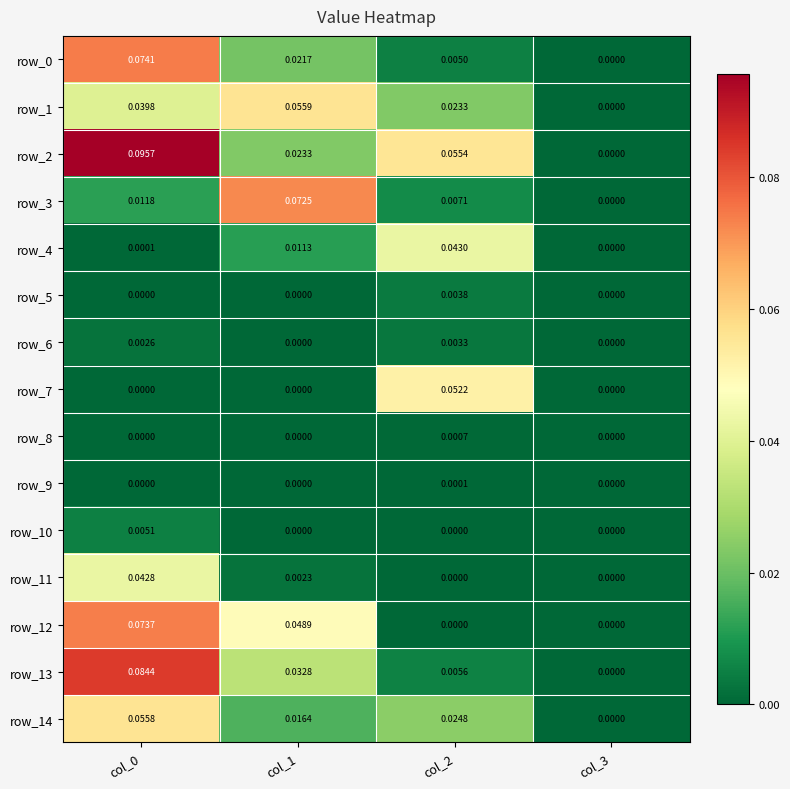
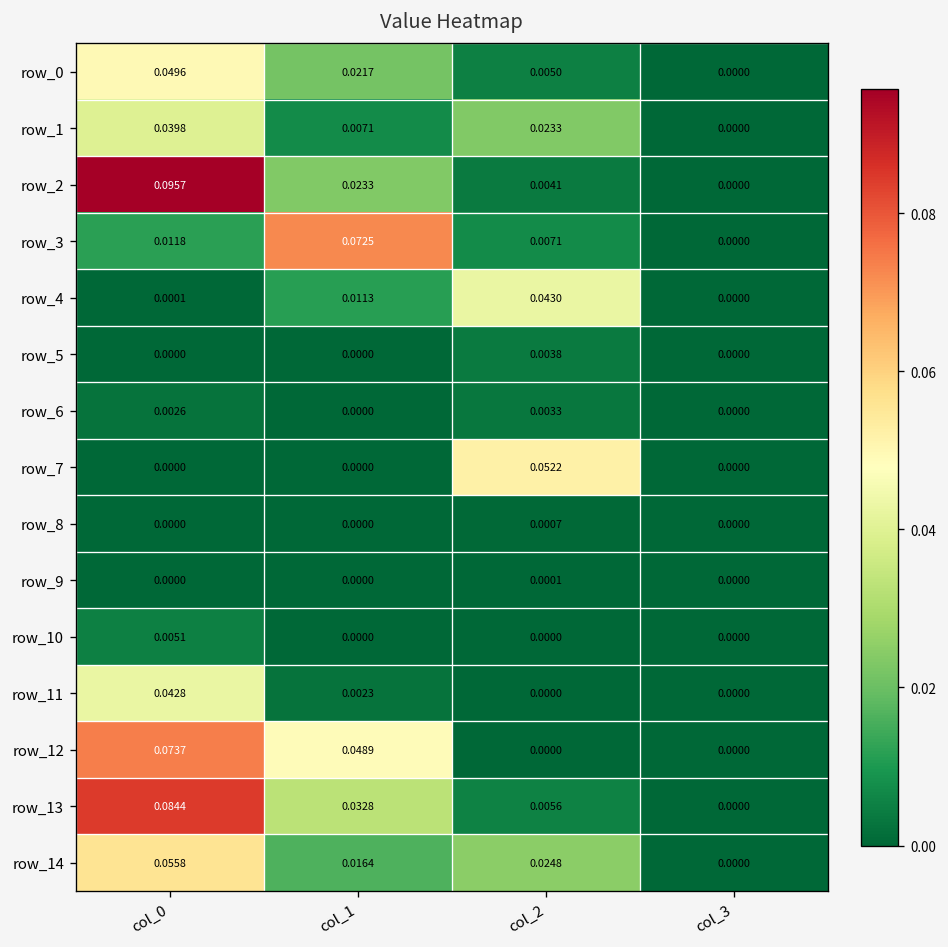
  {
    "row_0": {
-     "col_0": 0.0741,
+     "col_0": 0.0496,
      "col_1": 0.0217,
      "col_2": 0.0050,
      "col_3": 0.0000
    },
    "row_1": {
      "col_0": 0.0398,
-     "col_1": 0.0559,
+     "col_1": 0.0071,
      "col_2": 0.0233,
      "col_3": 0.0000
    },
    "row_2": {
      "col_0": 0.0957,
      "col_1": 0.0233,
-     "col_2": 0.0554,
+     "col_2": 0.0041,
      "col_3": 0.0000
    },
    "row_3": {
      "col_0": 0.0118,
      "col_1": 0.0725,
      "col_2": 0.0071,
      "col_3": 0.0000
    },
    "row_4": {
      "col_0": 0.0001,
      "col_1": 0.0113,
      "col_2": 0.0430,
      "col_3": 0.0000
    },
    "row_5": {
      "col_0": 0.0000,
      "col_1": 0.0000,
      "col_2": 0.0038,
      "col_3": 0.0000
    },
    "row_6": {
      "col_0": 0.0026,
      "col_1": 0.0000,
      "col_2": 0.0033,
      "col_3": 0.0000
    },
    "row_7": {
      "col_0": 0.0000,
      "col_1": 0.0000,
      "col_2": 0.0522,
      "col_3": 0.0000
    },
    "row_8": {
      "col_0": 0.0000,
      "col_1": 0.0000,
      "col_2": 0.0007,
      "col_3": 0.0000
    },
    "row_9": {
      "col_0": 0.0000,
      "col_1": 0.0000,
      "col_2": 0.0001,
      "col_3": 0.0000
    },
    "row_10": {
      "col_0": 0.0051,
      "col_1": 0.0000,
      "col_2": 0.0000,
      "col_3": 0.0000
    },
    "row_11": {
      "col_0": 0.0428,
      "col_1": 0.0023,
      "col_2": 0.0000,
      "col_3": 0.0000
    },
    "row_12": {
      "col_0": 0.0737,
      "col_1": 0.0489,
      "col_2": 0.0000,
      "col_3": 0.0000
    },
    "row_13": {
      "col_0": 0.0844,
      "col_1": 0.0328,
      "col_2": 0.0056,
      "col_3": 0.0000
    },
    "row_14": {
      "col_0": 0.0558,
      "col_1": 0.0164,
      "col_2": 0.0248,
      "col_3": 0.0000
    }
  }
